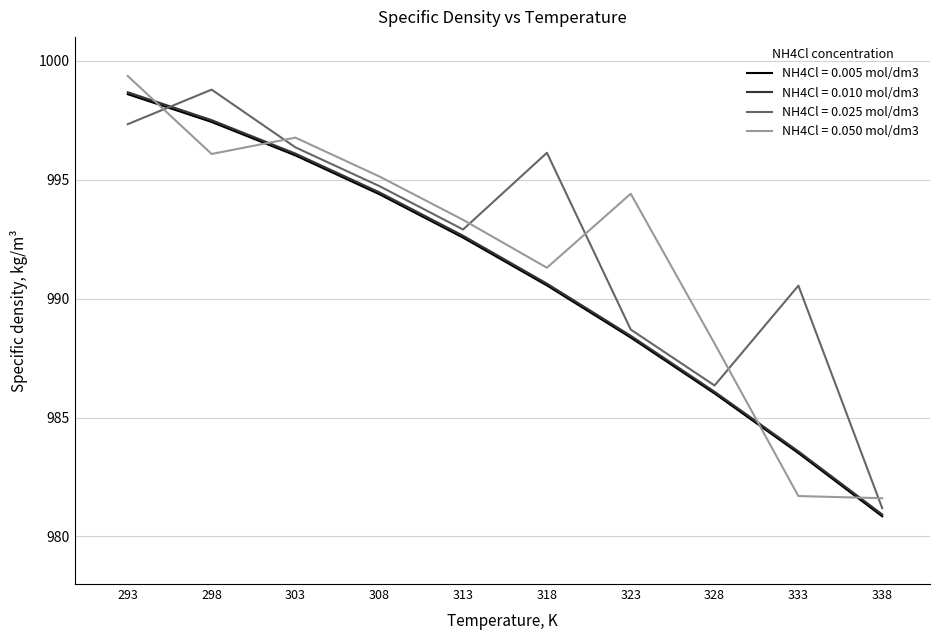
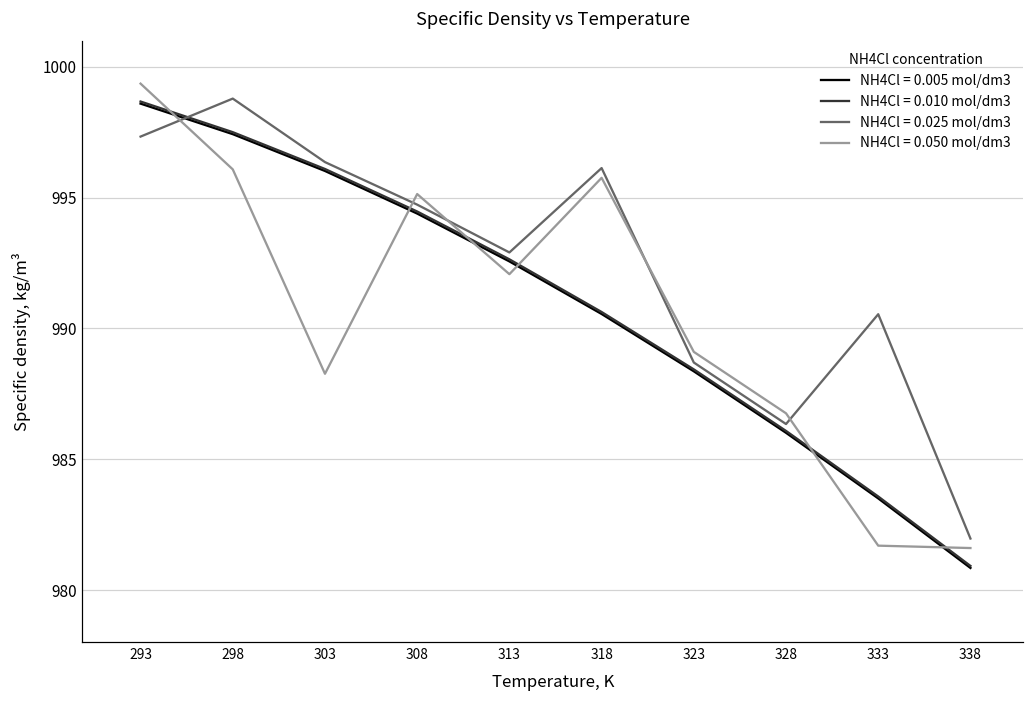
  {
    "NH4Cl = 0.025 mol/dm3": {
      "293": 997.3,
      "298": 998.8,
      "303": 996.4,
      "308": 994.7,
      "313": 992.9,
      "318": 996.1,
      "323": 988.7,
      "328": 986.3,
      "333": 990.5,
-     "338": 981.2
+     "338": 982.0
    },
    "NH4Cl = 0.050 mol/dm3": {
      "293": 999.4,
      "298": 996.1,
-     "303": 996.8,
+     "303": 988.3,
      "308": 995.1,
-     "313": 993.3,
-     "318": 991.3,
-     "323": 994.4,
-     "328": 988.1,
+     "313": 992.1,
+     "318": 995.8,
+     "323": 989.1,
+     "328": 986.8,
      "333": 981.7,
      "338": 981.6
    }
  }
